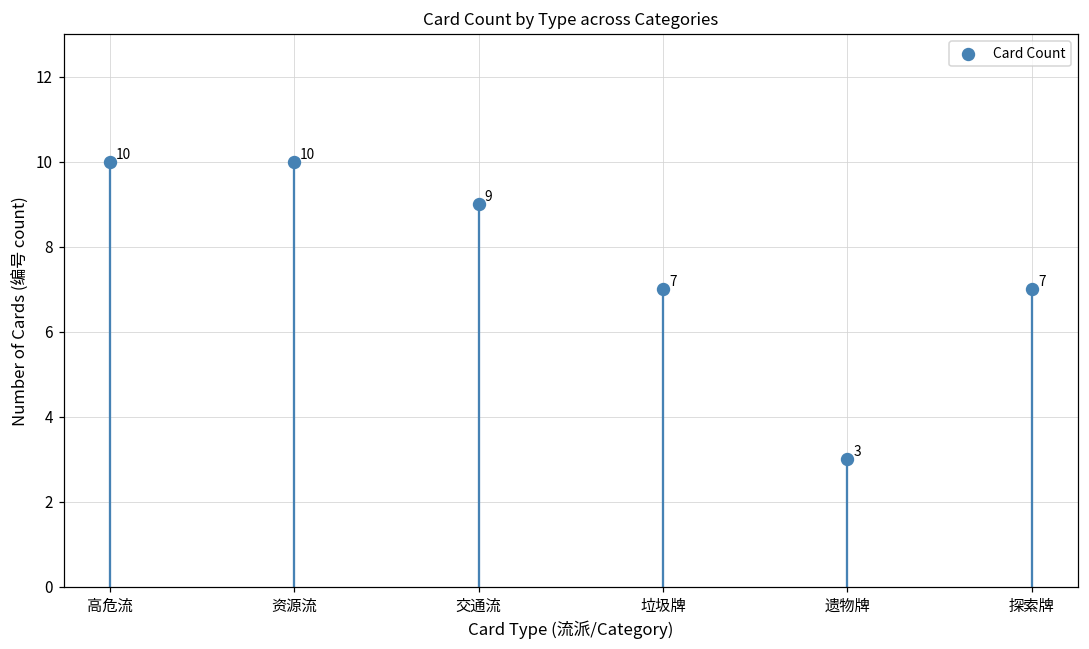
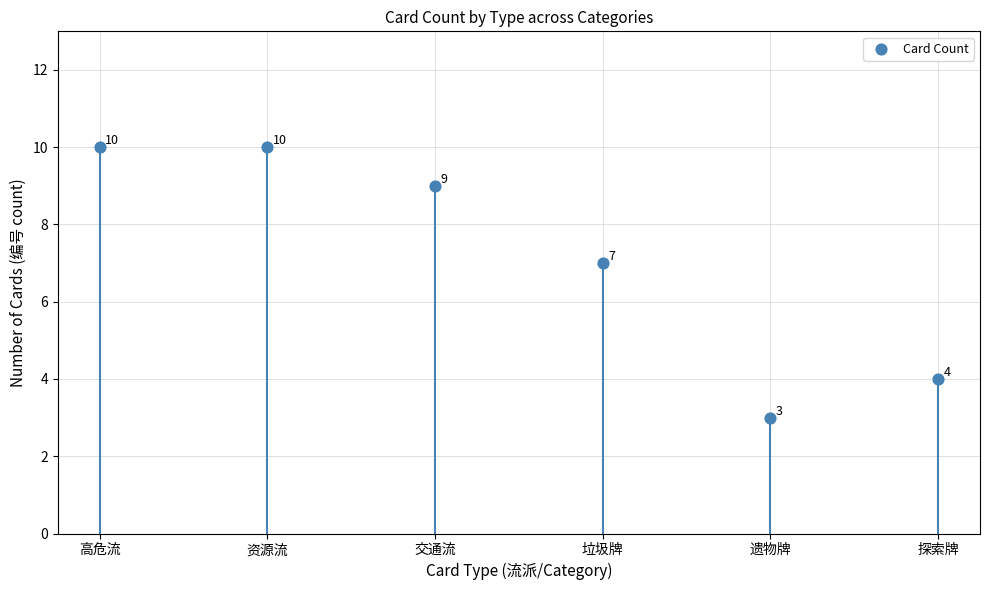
  {
-   "探索牌": 7
+   "探索牌": 4
  }
